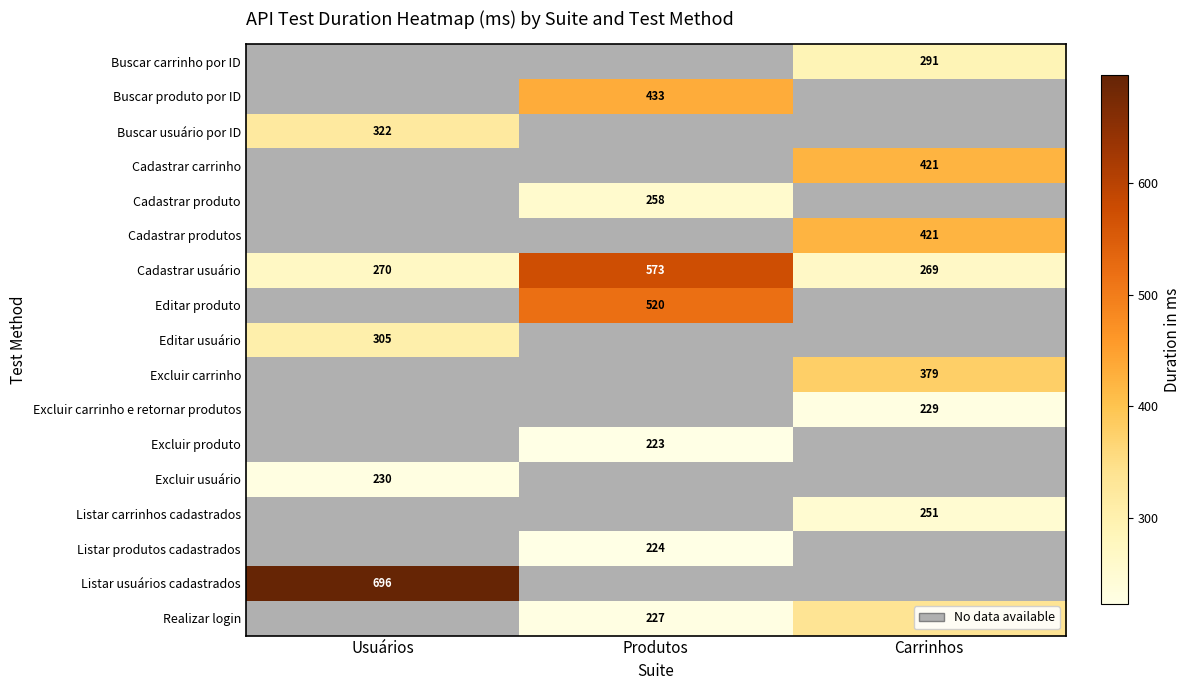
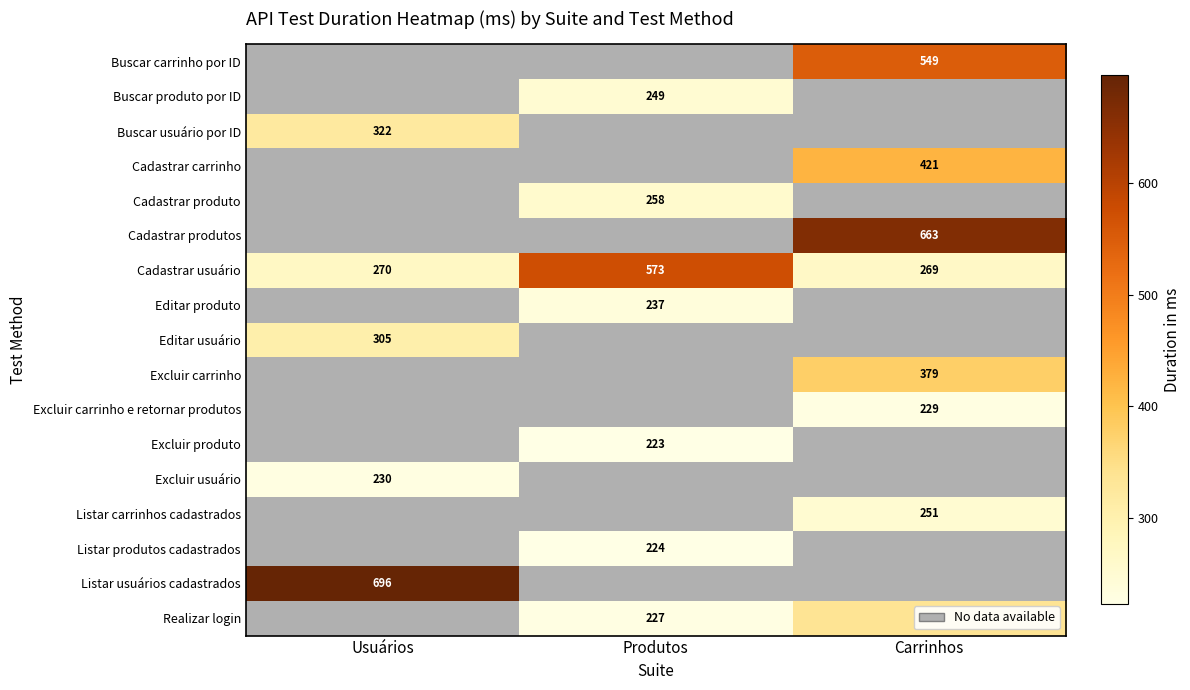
  {
    "Buscar carrinho por ID": {
-     "Carrinhos": 291
+     "Carrinhos": 549
    },
    "Buscar produto por ID": {
-     "Produtos": 433
+     "Produtos": 249
    },
    "Buscar usuário por ID": {
      "Usuários": 322
    },
    "Cadastrar carrinho": {
      "Carrinhos": 421
    },
    "Cadastrar produto": {
      "Produtos": 258
    },
    "Cadastrar produtos": {
-     "Carrinhos": 421
+     "Carrinhos": 663
    },
    "Cadastrar usuário": {
      "Usuários": 270,
      "Produtos": 573,
      "Carrinhos": 269
    },
    "Editar produto": {
-     "Produtos": 520
+     "Produtos": 237
    },
    "Editar usuário": {
      "Usuários": 305
    },
    "Excluir carrinho": {
      "Carrinhos": 379
    },
    "Excluir carrinho e retornar produtos": {
      "Carrinhos": 229
    },
    "Excluir produto": {
      "Produtos": 223
    },
    "Excluir usuário": {
      "Usuários": 230
    },
    "Listar carrinhos cadastrados": {
      "Carrinhos": 251
    },
    "Listar produtos cadastrados": {
      "Produtos": 224
    },
    "Listar usuários cadastrados": {
      "Usuários": 696
    },
    "Realizar login": {
      "Produtos": 227
    }
  }
